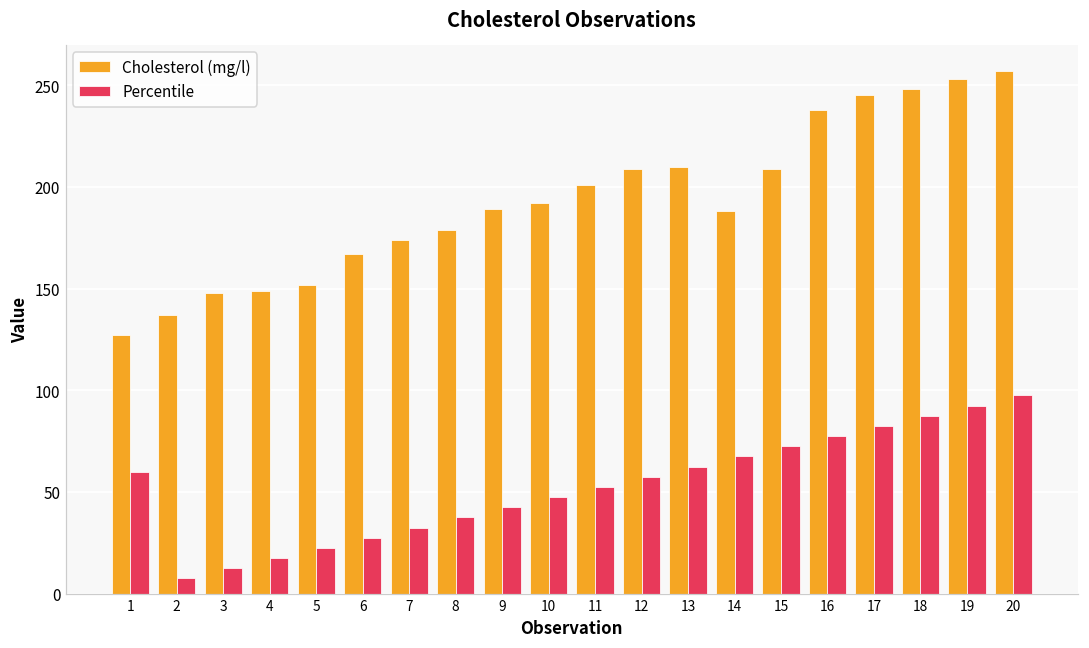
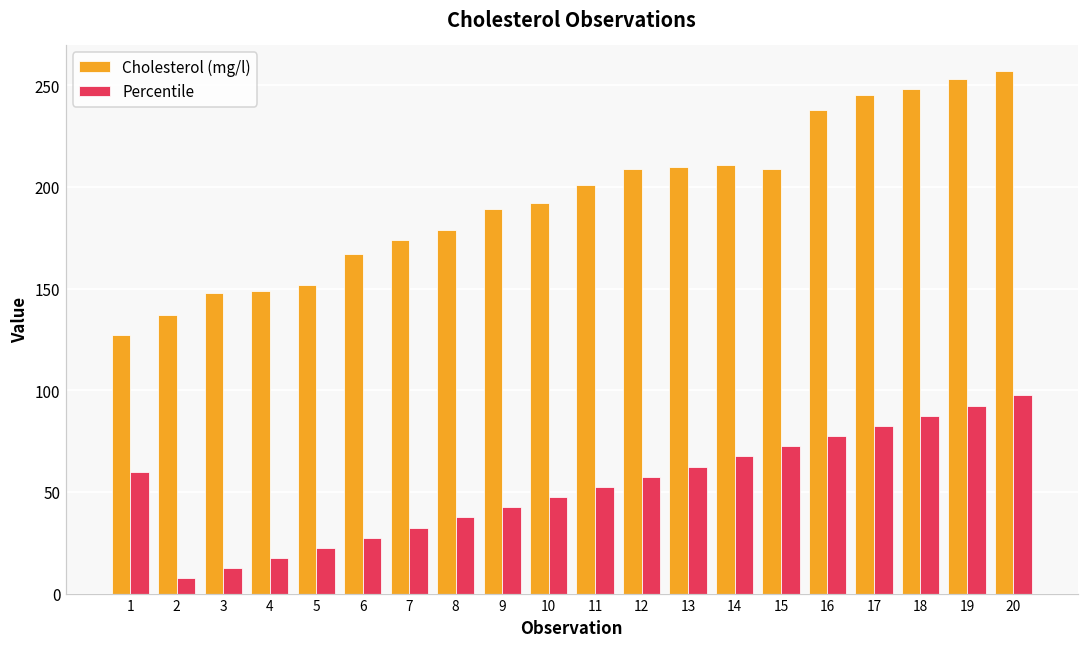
  {
    "Cholesterol (mg/l)": {
      "1": 127,
      "2": 137,
      "3": 148,
      "4": 149,
      "5": 152,
      "6": 167,
      "7": 174,
      "8": 179,
      "9": 189,
      "10": 192,
      "11": 201,
      "12": 209,
      "13": 210,
-     "14": 188,
+     "14": 211,
      "15": 209,
      "16": 238,
      "17": 245,
      "18": 248,
      "19": 253,
      "20": 257
    },
    "Percentile": {
      "1": 60,
      "2": 8,
      "3": 13,
      "4": 18,
      "5": 23,
      "6": 28,
      "7": 33,
      "8": 38,
      "9": 43,
      "10": 48,
      "11": 53,
      "12": 58,
      "13": 63,
      "14": 68,
      "15": 73,
      "16": 78,
      "17": 83,
      "18": 88,
      "19": 93,
      "20": 98
    }
  }
